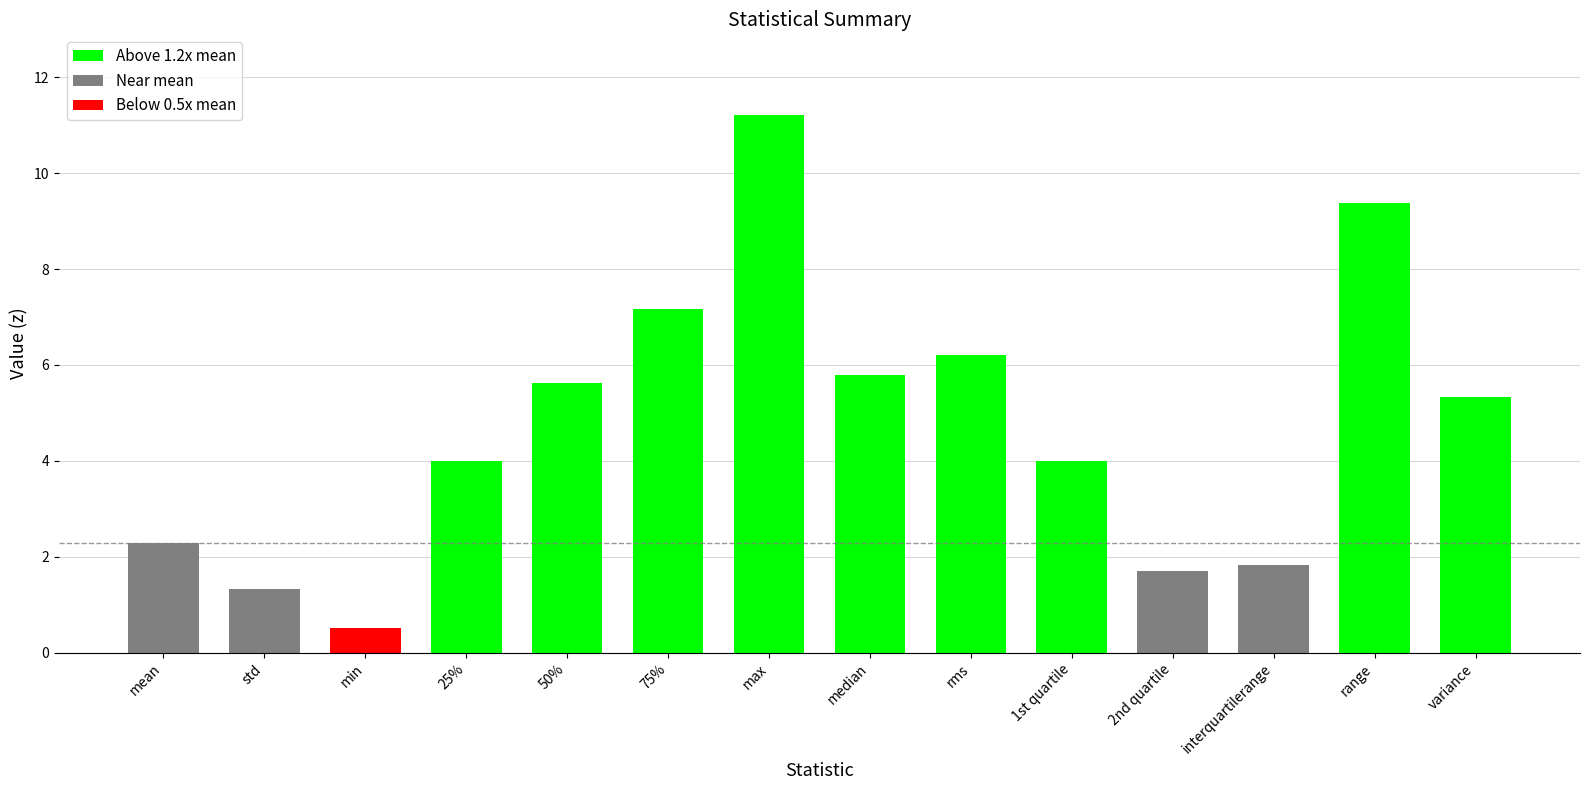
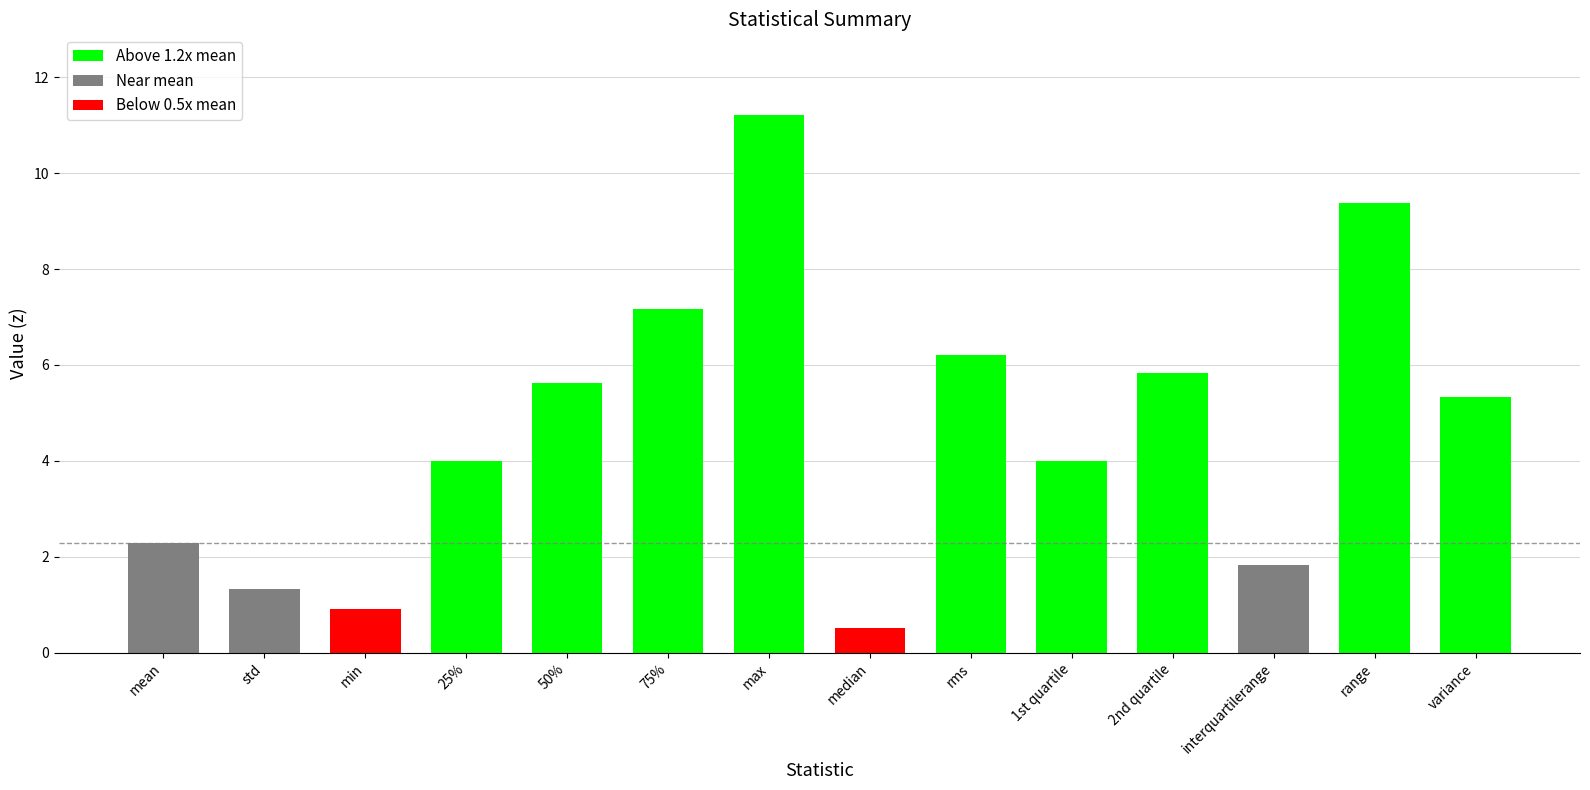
  {
    "mean": 2.3,
    "std": 1.3,
-   "min": 0.5,
+   "min": 0.9,
    "25%": 4.0,
    "50%": 5.6,
    "75%": 7.2,
    "max": 11.2,
-   "median": 5.8,
+   "median": 0.5,
    "rms": 6.2,
    "1st quartile": 4.0,
-   "2nd quartile": 1.7,
+   "2nd quartile": 5.8,
    "interquartilerange": 1.8,
    "range": 9.4,
    "variance": 5.3
  }
